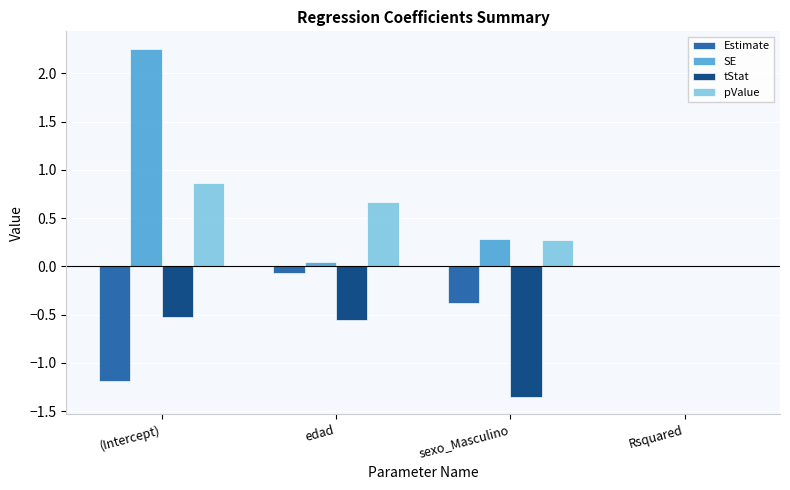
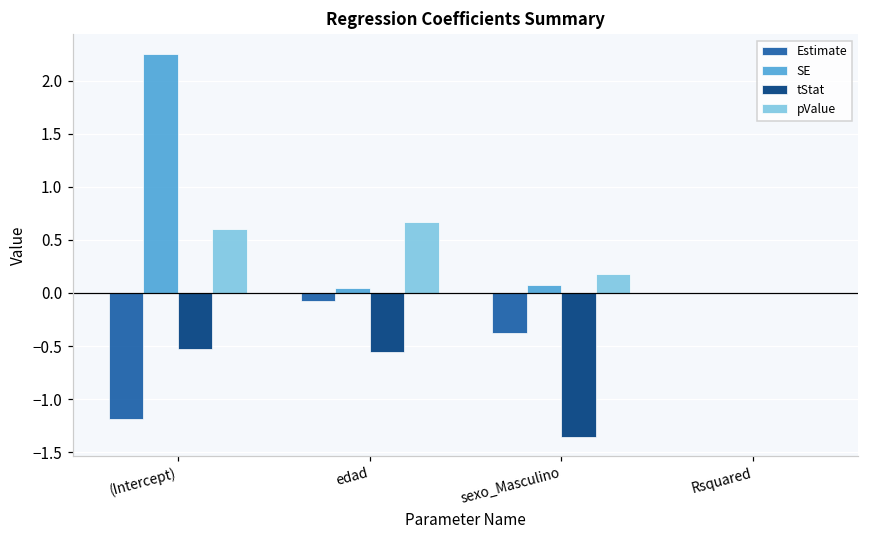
  {
    "SE": {
      "(Intercept)": 2.3,
      "edad": 0.0,
-     "sexo_Masculino": 0.3,
+     "sexo_Masculino": 0.1,
      "Rsquared": 0.0
    },
    "pValue": {
-     "(Intercept)": 0.9,
+     "(Intercept)": 0.6,
      "edad": 0.7,
-     "sexo_Masculino": 0.3,
+     "sexo_Masculino": 0.2,
      "Rsquared": 0.0
    }
  }
